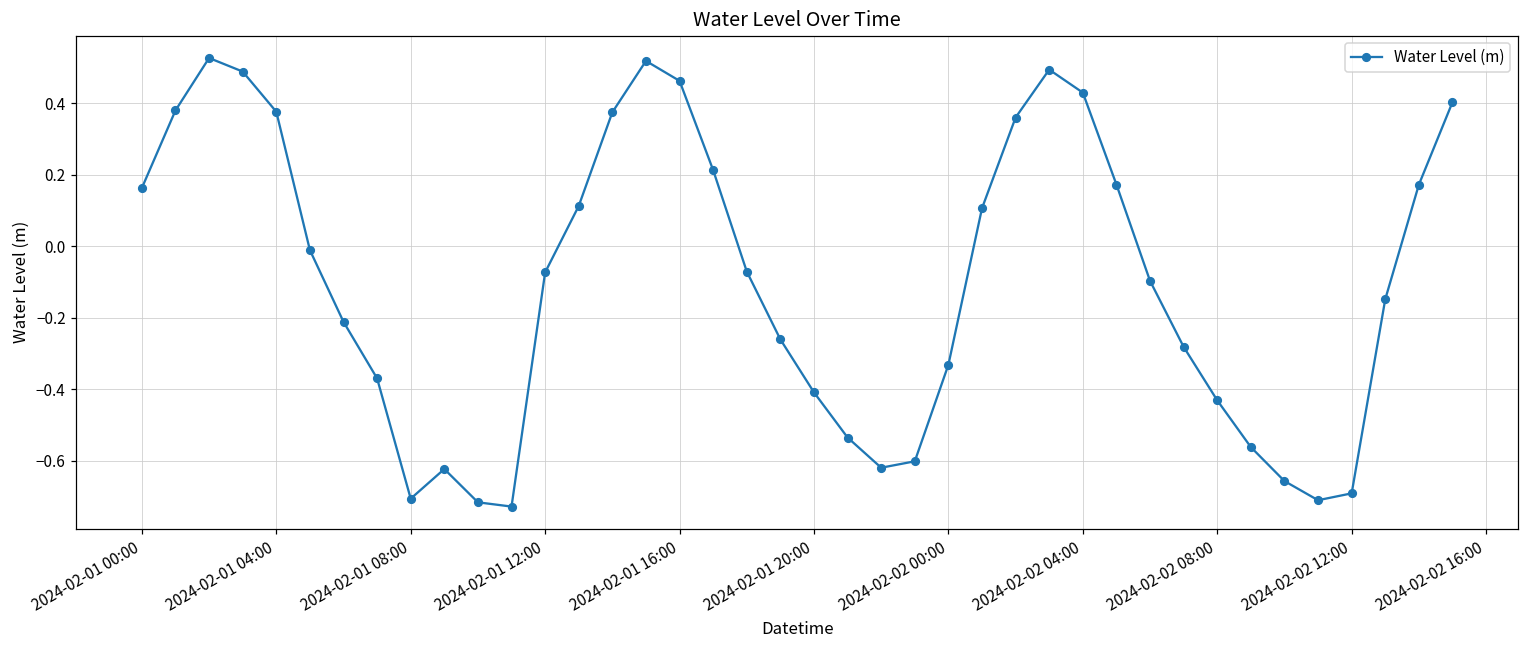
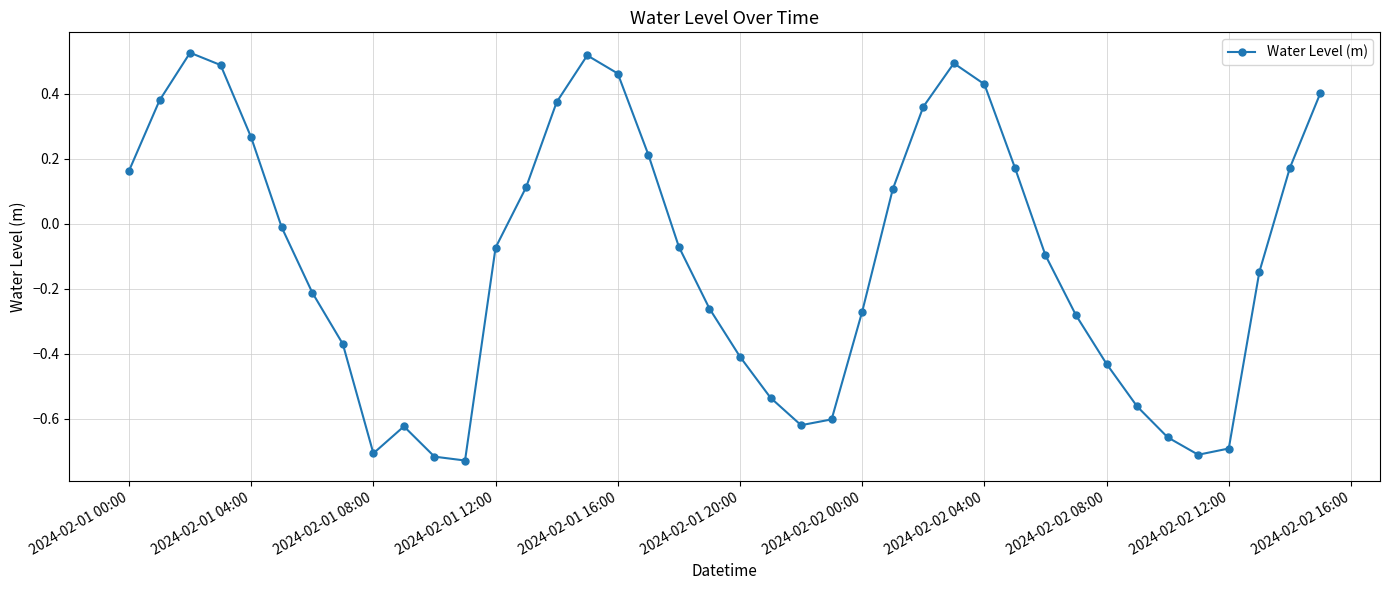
  {
    "2024-02-01 00:00": 0.16,
-   "2024-02-01 04:00": 0.38,
+   "2024-02-01 04:00": 0.27,
    "2024-02-01 08:00": -0.71,
    "2024-02-01 12:00": -0.07,
    "2024-02-01 16:00": 0.46,
    "2024-02-01 20:00": -0.41,
-   "2024-02-02 00:00": -0.33,
+   "2024-02-02 00:00": -0.27,
    "2024-02-02 04:00": 0.43,
    "2024-02-02 08:00": -0.43,
    "2024-02-02 12:00": -0.69
  }
